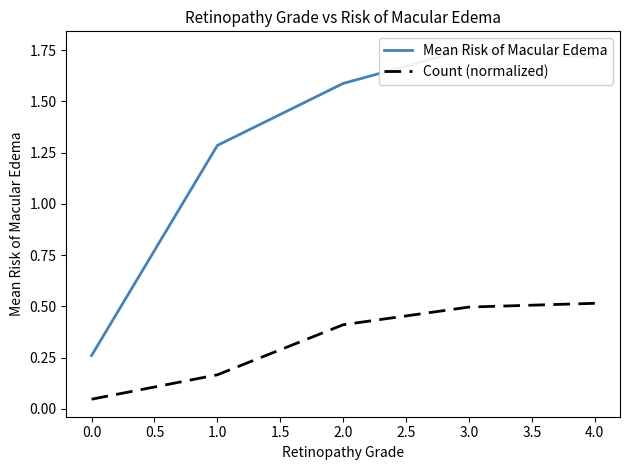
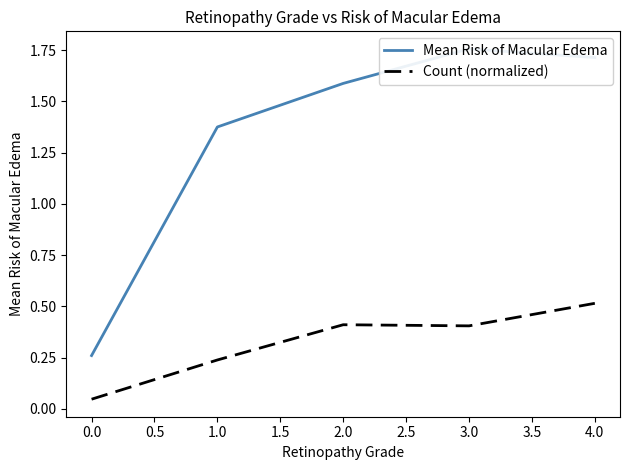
  {
    "Mean Risk of Macular Edema": {
      "0.0": 0.26,
-     "1.0": 1.29,
+     "1.0": 1.38,
      "2.0": 1.59
    },
    "Count (normalized)": {
      "0.0": 0.05,
-     "1.0": 0.17,
+     "1.0": 0.24,
      "2.0": 0.41,
-     "3.0": 0.50,
+     "3.0": 0.41,
      "4.0": 0.52
    }
  }
